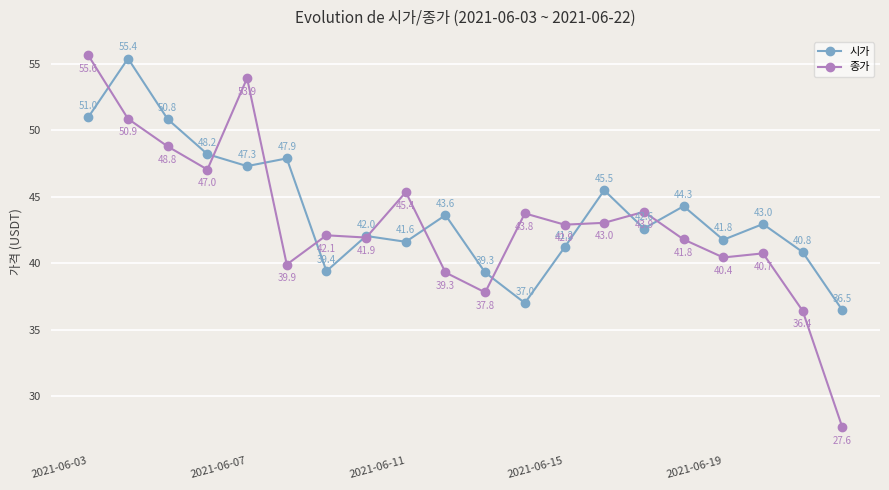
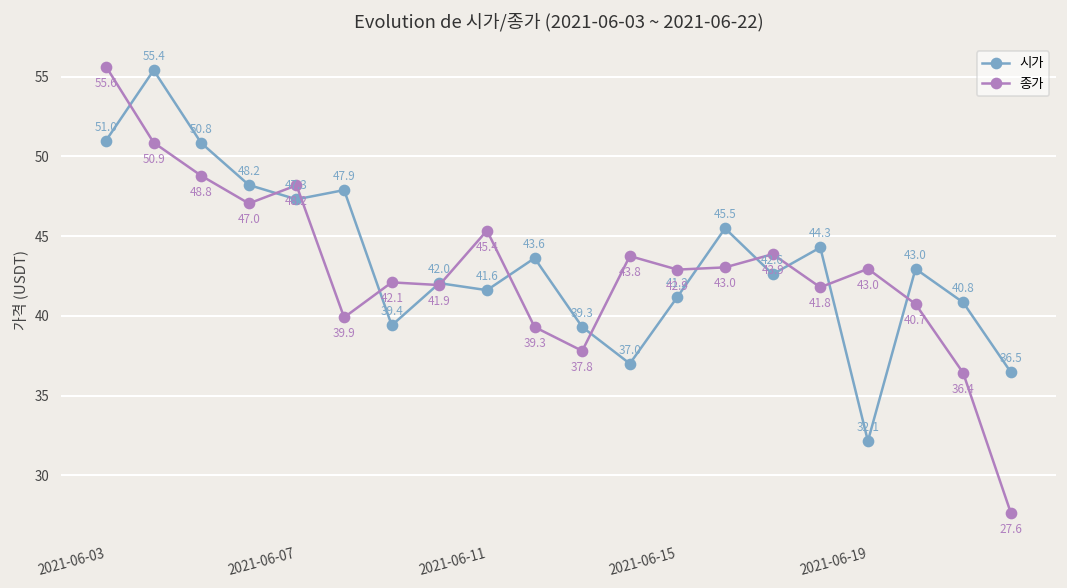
  {
    "시가": {
      "2021-06-03": 51.0,
      "2021-06-07": 47.3,
      "2021-06-11": 41.6,
-     "2021-06-19": 41.8
+     "2021-06-19": 32.1
    },
    "종가": {
      "2021-06-03": 55.6,
-     "2021-06-07": 53.9,
+     "2021-06-07": 48.2,
      "2021-06-11": 45.4,
-     "2021-06-19": 40.4
+     "2021-06-19": 43.0
    }
  }
